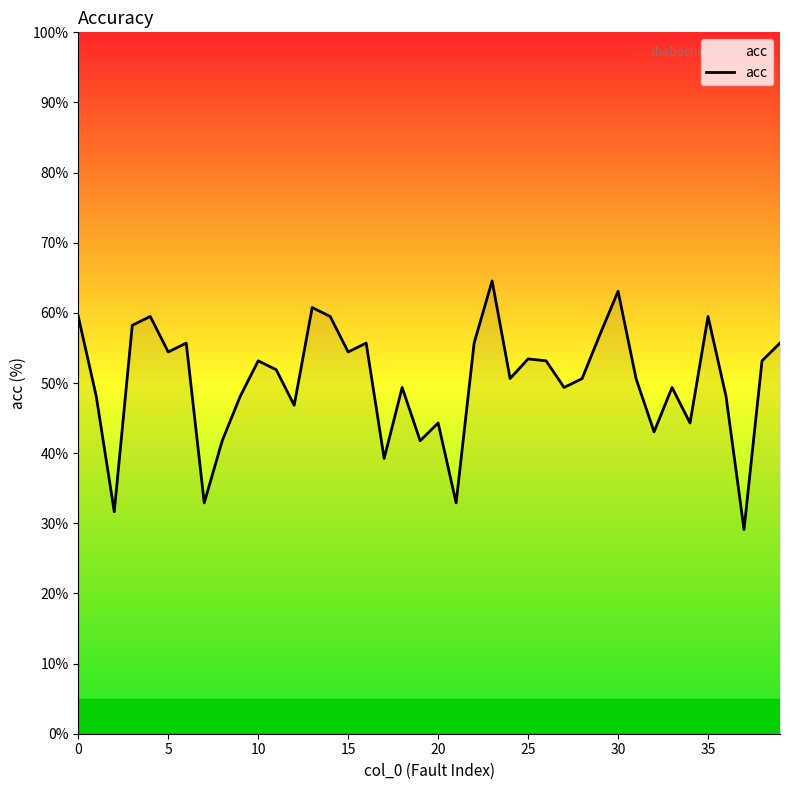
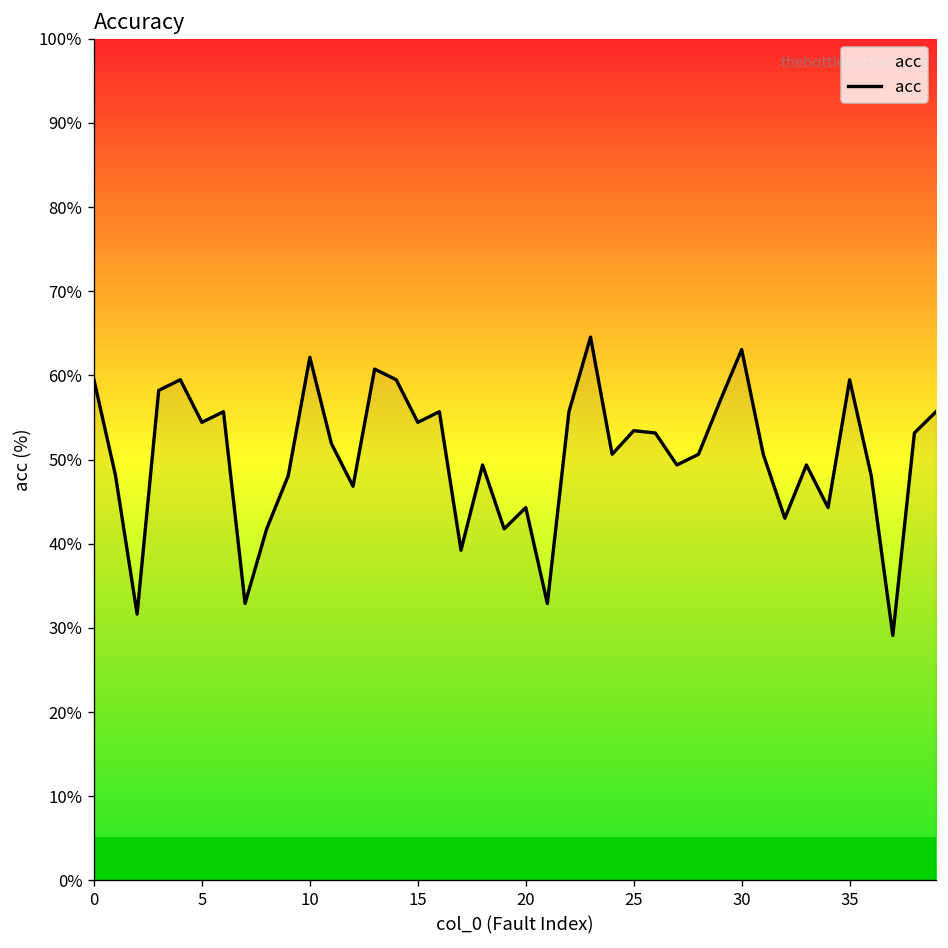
  {
    "0": "59%",
    "5": "54%",
-   "10": "53%",
+   "10": "62%",
    "15": "54%",
    "20": "44%",
    "25": "53%",
    "30": "63%",
    "35": "59%"
  }
